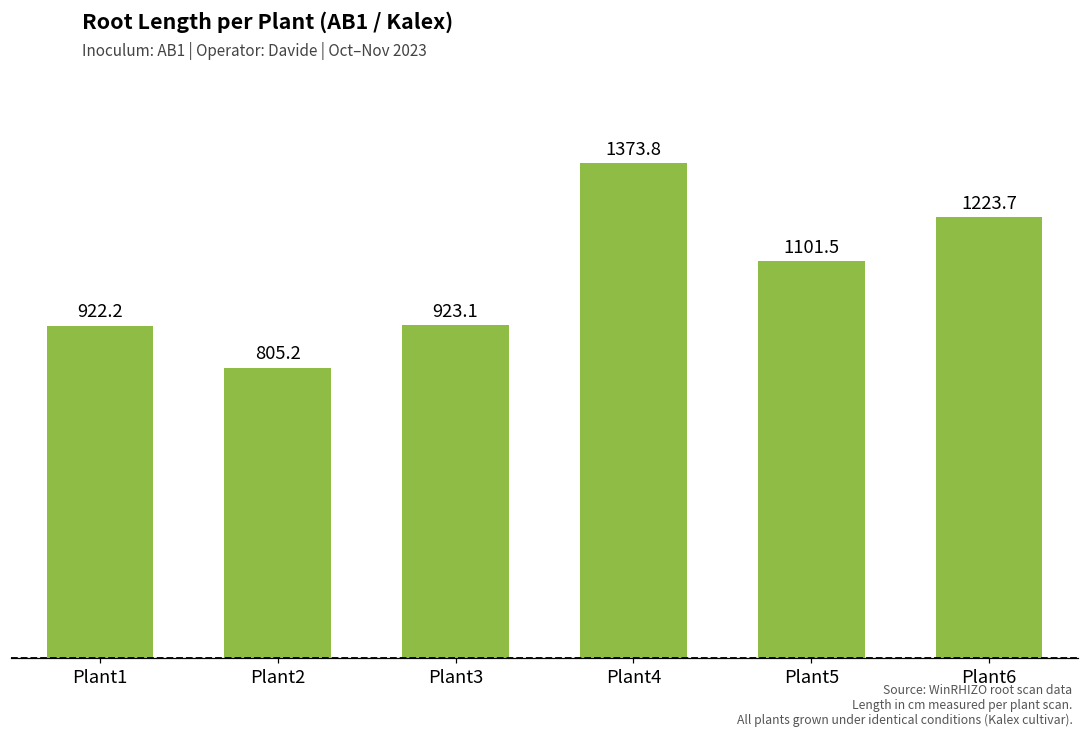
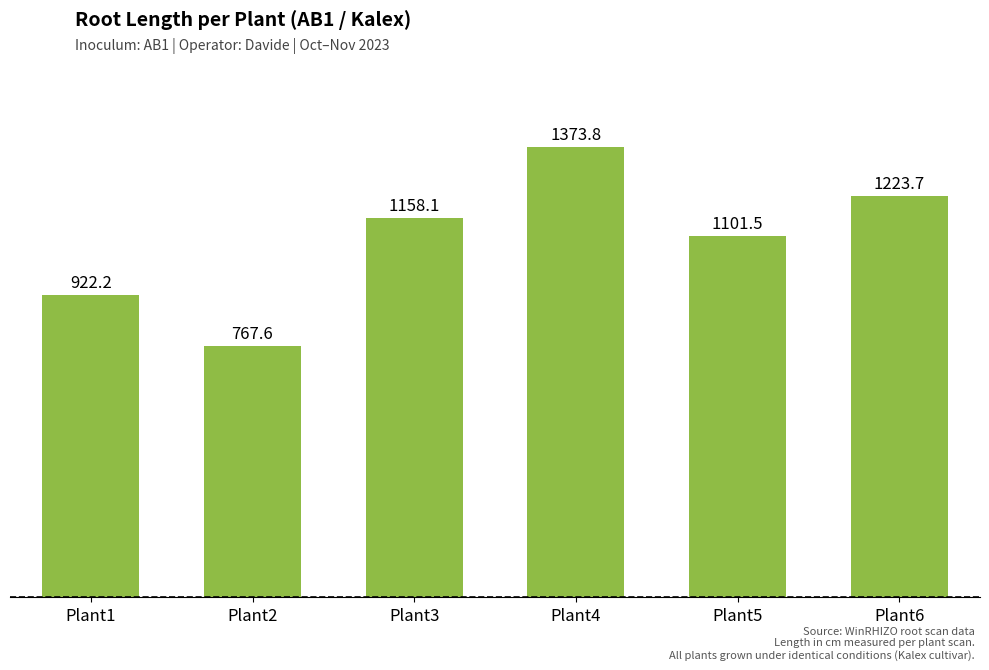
  {
    "Plant1": 922.2,
-   "Plant2": 805.2,
-   "Plant3": 923.1,
+   "Plant2": 767.6,
+   "Plant3": 1158.1,
    "Plant4": 1373.8,
    "Plant5": 1101.5,
    "Plant6": 1223.7
  }
